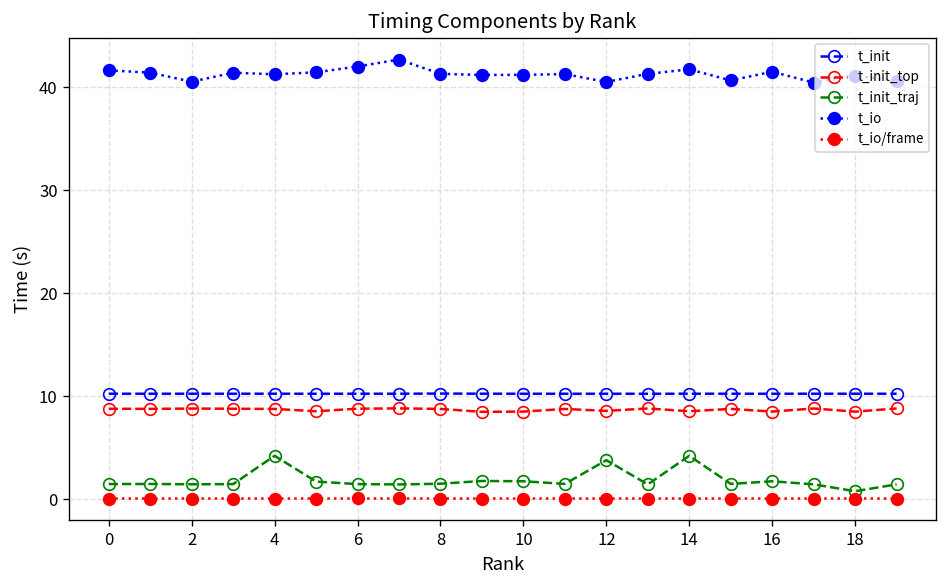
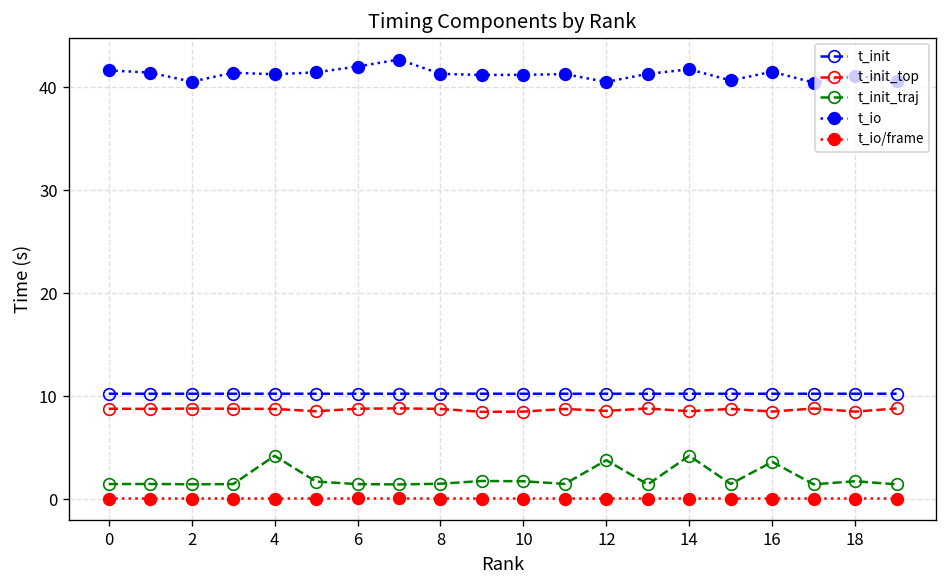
  {
    "t_init_traj": {
      "0": 1,
      "2": 1,
      "4": 4,
      "6": 1,
      "8": 1,
      "10": 2,
      "12": 4,
      "14": 4,
-     "16": 2,
-     "18": 1
+     "16": 4,
+     "18": 2
    }
  }
